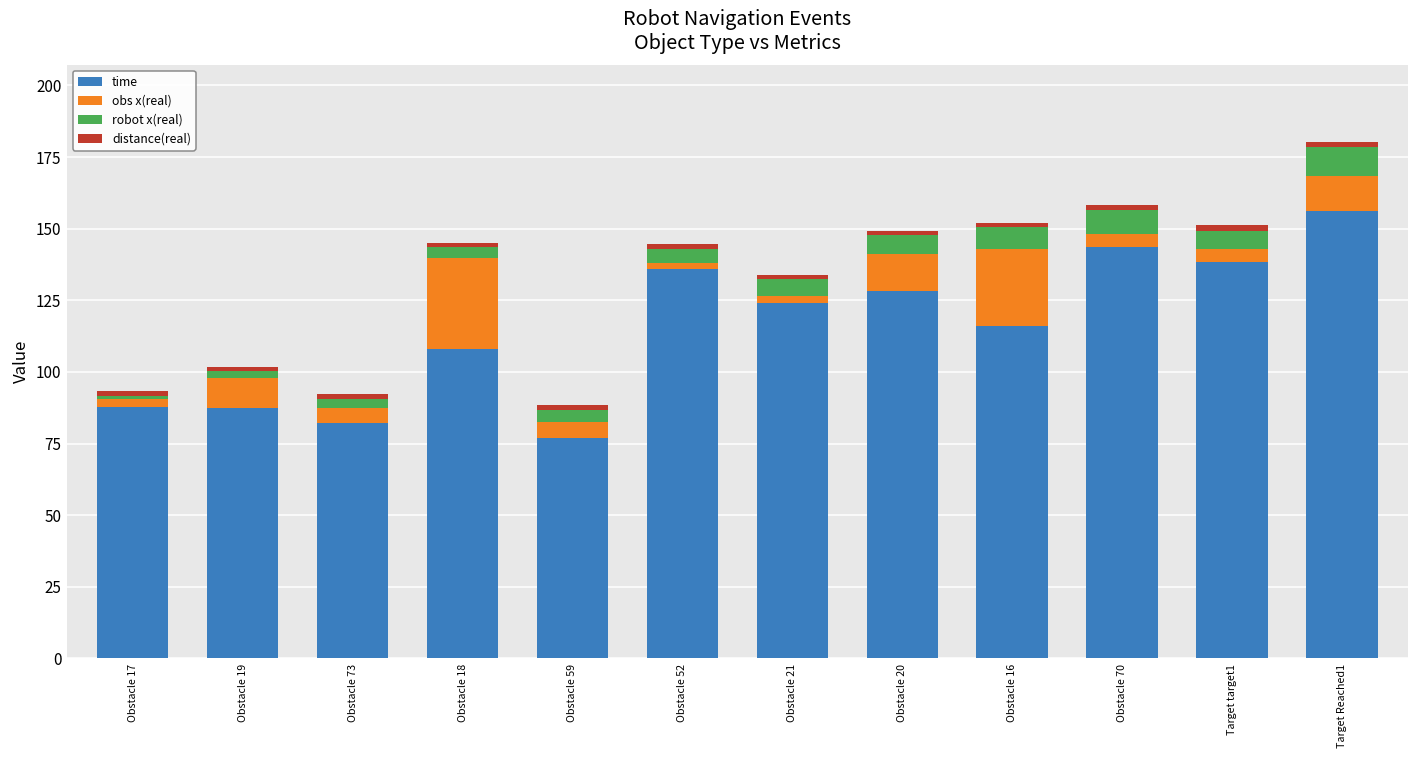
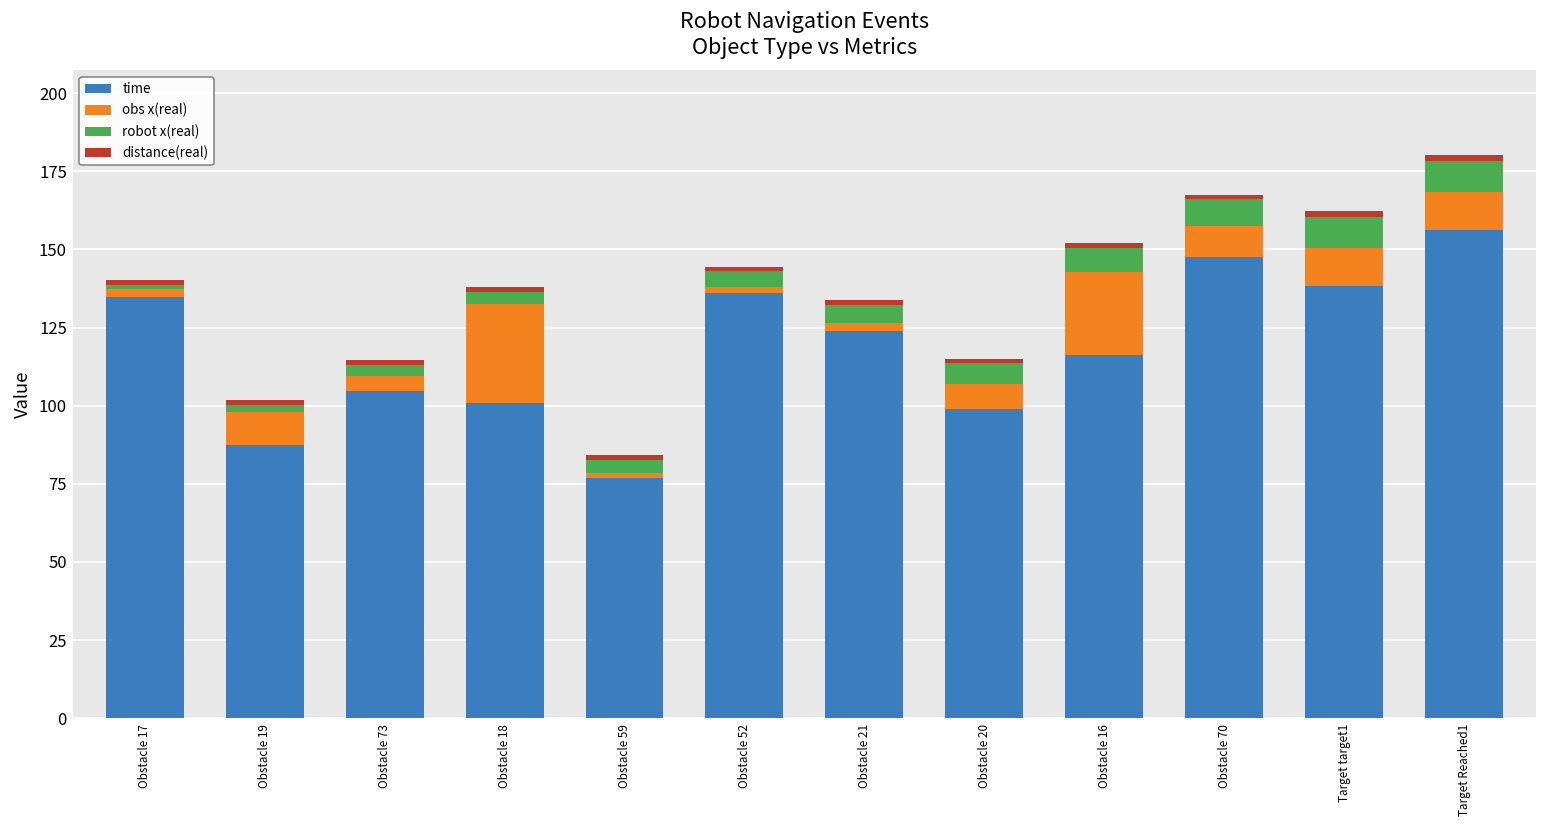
  {
    "time": {
-     "Obstacle 17": 88,
+     "Obstacle 17": 135,
      "Obstacle 19": 87,
-     "Obstacle 73": 82,
-     "Obstacle 18": 108,
+     "Obstacle 73": 105,
+     "Obstacle 18": 101,
      "Obstacle 59": 77,
      "Obstacle 52": 136,
      "Obstacle 21": 124,
-     "Obstacle 20": 128,
+     "Obstacle 20": 99,
      "Obstacle 16": 116,
-     "Obstacle 70": 144,
+     "Obstacle 70": 148,
      "Target target1": 138,
      "Target Reached1": 156
    },
    "obs x(real)": {
      "Obstacle 17": 3,
      "Obstacle 19": 11,
      "Obstacle 73": 5,
      "Obstacle 18": 32,
-     "Obstacle 59": 6,
+     "Obstacle 59": 2,
      "Obstacle 52": 2,
      "Obstacle 21": 2,
-     "Obstacle 20": 13,
+     "Obstacle 20": 8,
      "Obstacle 16": 27,
-     "Obstacle 70": 5,
-     "Target target1": 5,
+     "Obstacle 70": 10,
+     "Target target1": 12,
      "Target Reached1": 12
    },
    "robot x(real)": {
      "Obstacle 17": 1,
      "Obstacle 19": 2,
      "Obstacle 73": 3,
      "Obstacle 18": 4,
      "Obstacle 59": 4,
      "Obstacle 52": 5,
      "Obstacle 21": 6,
      "Obstacle 20": 7,
      "Obstacle 16": 8,
      "Obstacle 70": 9,
-     "Target target1": 6,
+     "Target target1": 10,
      "Target Reached1": 10
    },
    "distance(real)": {
      "Obstacle 17": 2,
      "Obstacle 19": 2,
      "Obstacle 73": 2,
      "Obstacle 18": 2,
      "Obstacle 59": 2,
      "Obstacle 52": 2,
      "Obstacle 21": 2,
      "Obstacle 20": 2,
      "Obstacle 16": 2,
      "Obstacle 70": 2,
      "Target target1": 2,
      "Target Reached1": 2
    }
  }
